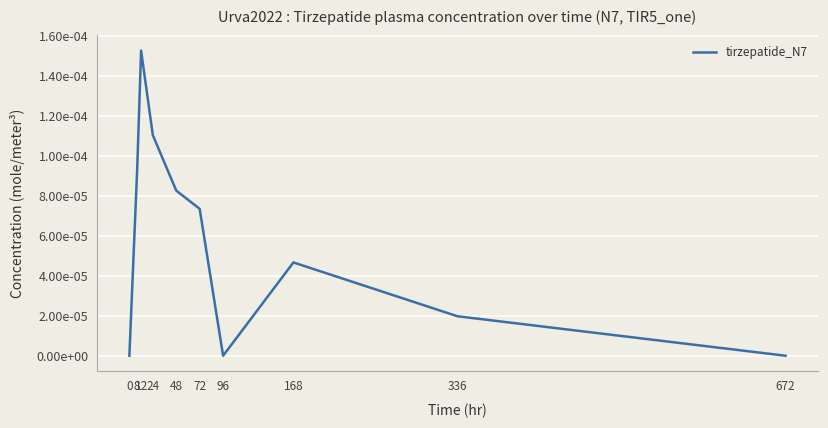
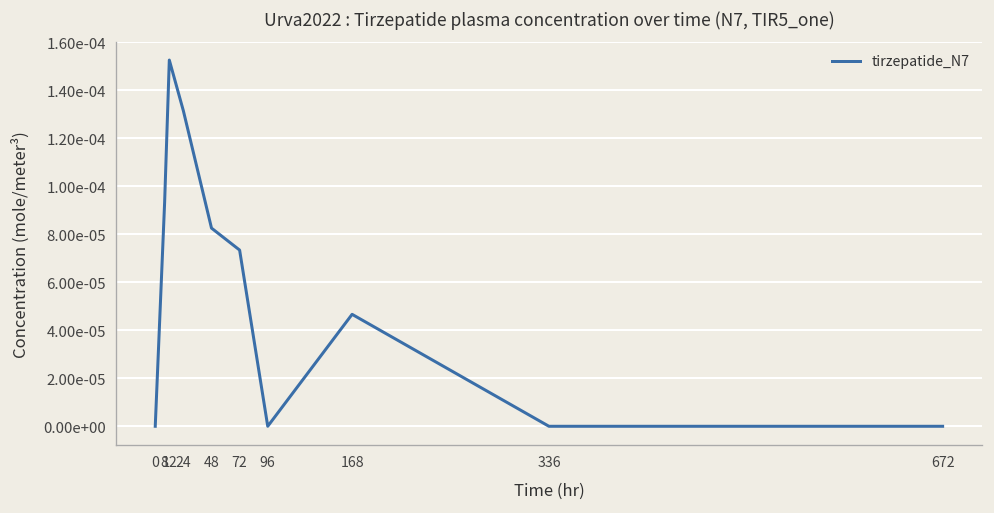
  {
    "0": 0.000000,
-   "24": 0.000110,
+   "24": 0.000132,
    "48": 0.000083,
    "72": 0.000073,
    "96": 0.000000,
    "168": 0.000047,
-   "336": 0.00002,
+   "336": 0.00000,
    "672": 0.000000
  }
